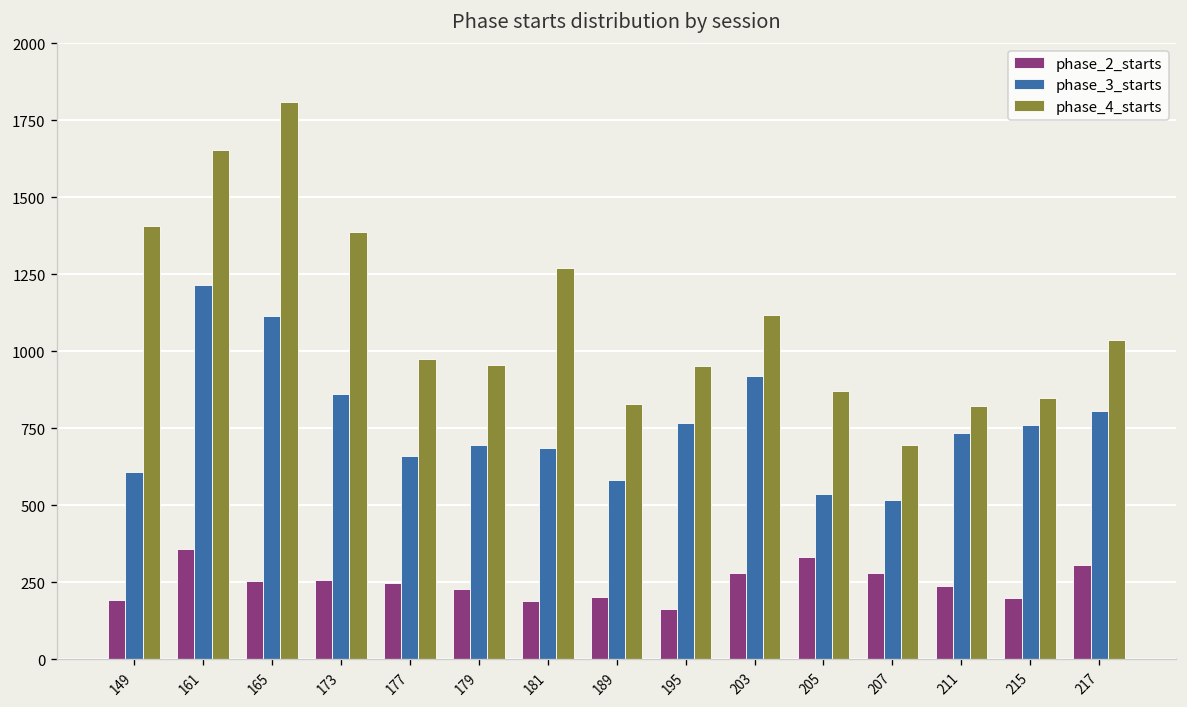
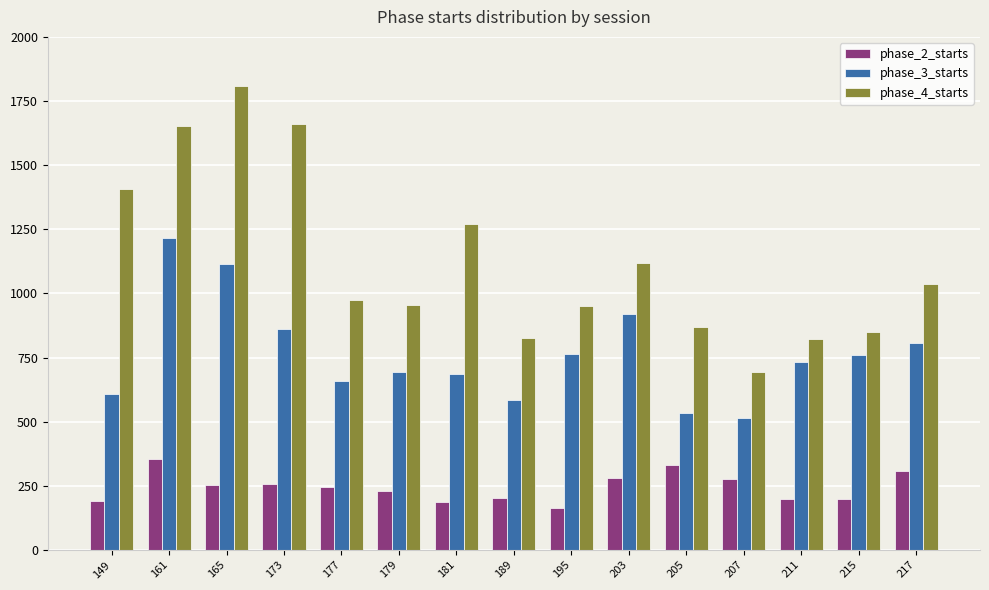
  {
    "phase_2_starts": {
      "149": 190,
      "161": 360,
      "165": 250,
      "173": 260,
      "177": 250,
      "179": 230,
      "181": 190,
      "189": 200,
      "195": 160,
      "203": 280,
      "205": 330,
      "207": 280,
-     "211": 240,
+     "211": 200,
      "215": 200,
      "217": 310
    },
    "phase_3_starts": {
      "149": 610,
      "161": 1220,
      "165": 1120,
      "173": 860,
      "177": 660,
      "179": 690,
      "181": 690,
      "189": 580,
      "195": 770,
      "203": 920,
      "205": 540,
      "207": 520,
      "211": 730,
      "215": 760,
      "217": 810
    },
    "phase_4_starts": {
      "149": 1410,
      "161": 1650,
      "165": 1810,
-     "173": 1390,
+     "173": 1660,
      "177": 970,
      "179": 960,
      "181": 1270,
      "189": 830,
      "195": 950,
      "203": 1120,
      "205": 870,
      "207": 690,
      "211": 820,
      "215": 850,
      "217": 1040
    }
  }
